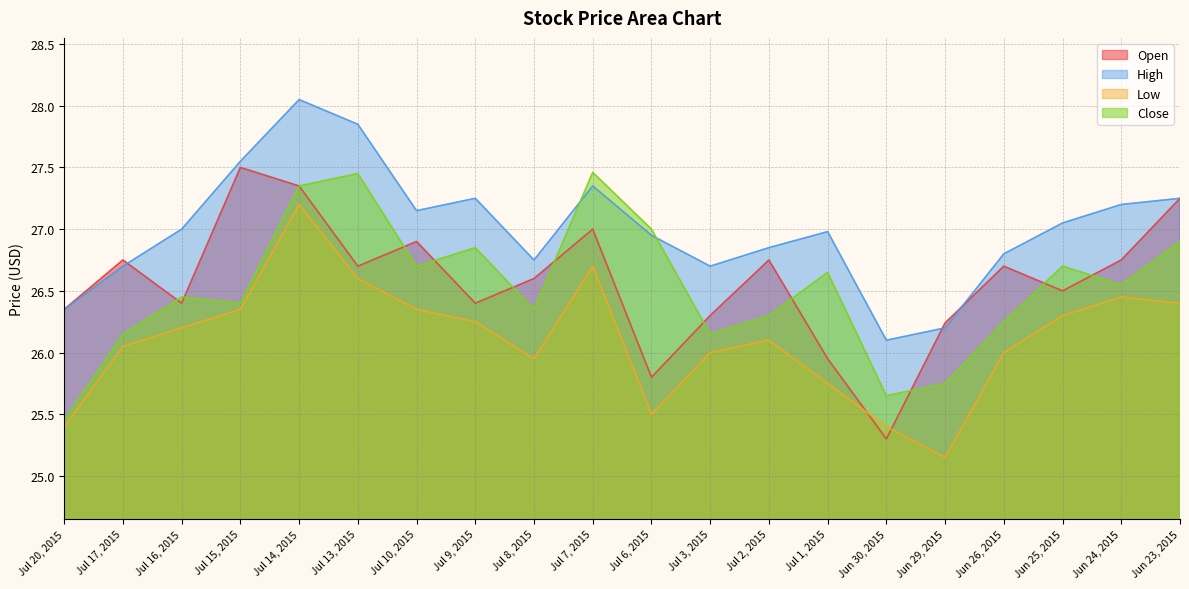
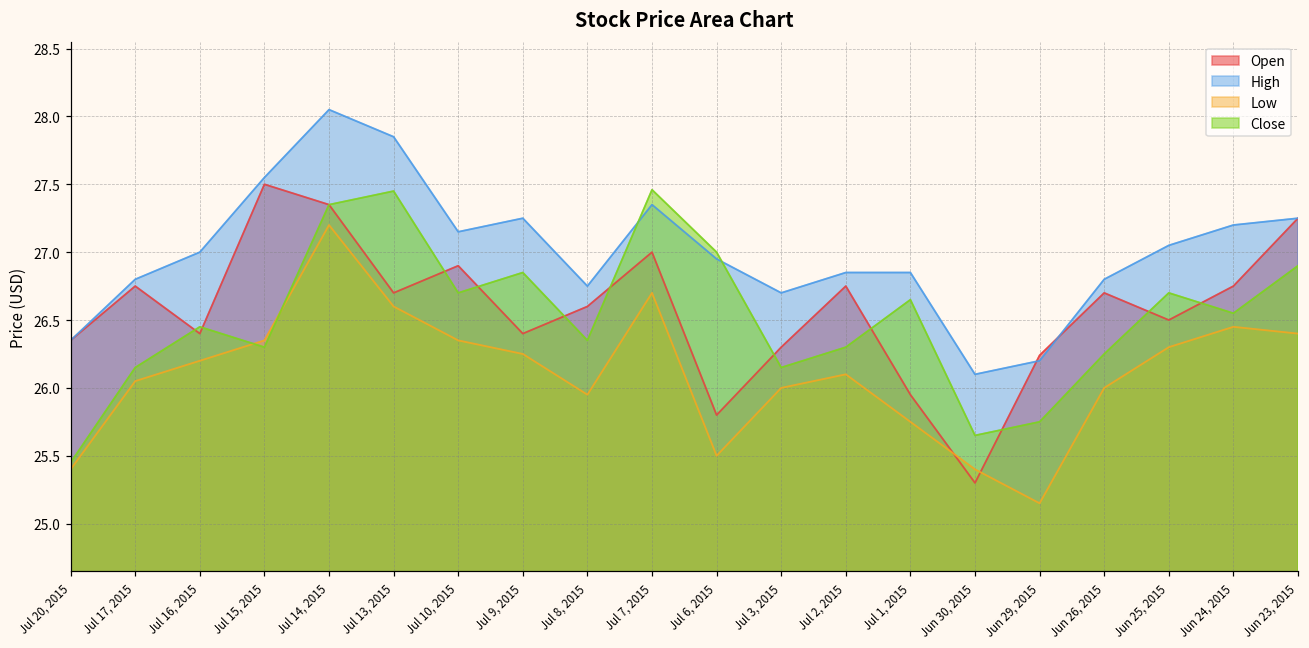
  {
    "Open": {
      "Jul 17, 2015": 26.75,
      "Jul 16, 2015": 26.40,
      "Jul 15, 2015": 27.50,
      "Jul 13, 2015": 26.70,
      "Jul 10, 2015": 26.90,
      "Jul 9, 2015": 26.40,
      "Jul 8, 2015": 26.60,
      "Jul 7, 2015": 27.00,
      "Jul 6, 2015": 25.80,
      "Jul 3, 2015": 26.30,
      "Jul 2, 2015": 26.75,
      "Jul 1, 2015": 25.95,
      "Jun 30, 2015": 25.30,
      "Jun 29, 2015": 26.24,
      "Jun 26, 2015": 26.70,
      "Jun 25, 2015": 26.50,
      "Jun 24, 2015": 26.75
    },
    "High": {
-     "Jul 17, 2015": 26.7,
+     "Jul 17, 2015": 26.8,
      "Jul 16, 2015": 27.00,
      "Jul 15, 2015": 27.55,
      "Jul 14, 2015": 28.05,
      "Jul 13, 2015": 27.85,
      "Jul 10, 2015": 27.15,
      "Jul 9, 2015": 27.25,
      "Jul 8, 2015": 26.75,
      "Jul 7, 2015": 27.35,
      "Jul 6, 2015": 26.95,
      "Jul 3, 2015": 26.70,
      "Jul 2, 2015": 26.85,
-     "Jul 1, 2015": 26.98,
+     "Jul 1, 2015": 26.85,
      "Jun 30, 2015": 26.10,
      "Jun 29, 2015": 26.20,
      "Jun 26, 2015": 26.80,
      "Jun 25, 2015": 27.05,
      "Jun 24, 2015": 27.20
    },
    "Low": {
      "Jul 20, 2015": 25.40,
      "Jul 17, 2015": 26.05,
      "Jul 16, 2015": 26.20,
      "Jul 15, 2015": 26.35,
      "Jul 14, 2015": 27.20,
      "Jul 13, 2015": 26.60,
      "Jul 10, 2015": 26.35,
      "Jul 9, 2015": 26.25,
      "Jul 8, 2015": 25.95,
      "Jul 7, 2015": 26.70,
      "Jul 6, 2015": 25.50,
      "Jul 3, 2015": 26.00,
      "Jul 2, 2015": 26.10,
      "Jul 1, 2015": 25.75,
      "Jun 30, 2015": 25.40,
      "Jun 29, 2015": 25.15,
      "Jun 26, 2015": 26.00,
      "Jun 25, 2015": 26.30,
      "Jun 24, 2015": 26.45,
      "Jun 23, 2015": 26.40
    },
    "Close": {
      "Jul 20, 2015": 25.45,
      "Jul 17, 2015": 26.15,
      "Jul 16, 2015": 26.45,
-     "Jul 15, 2015": 26.4,
+     "Jul 15, 2015": 26.3,
      "Jul 13, 2015": 27.45,
      "Jul 10, 2015": 26.7,
      "Jul 9, 2015": 26.85,
      "Jul 8, 2015": 26.35,
      "Jul 7, 2015": 27.46,
      "Jul 6, 2015": 27.0,
      "Jul 3, 2015": 26.15,
      "Jul 2, 2015": 26.3,
      "Jul 1, 2015": 26.65,
      "Jun 30, 2015": 25.65,
      "Jun 29, 2015": 25.75,
      "Jun 26, 2015": 26.25,
      "Jun 25, 2015": 26.7,
      "Jun 24, 2015": 26.55,
      "Jun 23, 2015": 26.9
    }
  }
